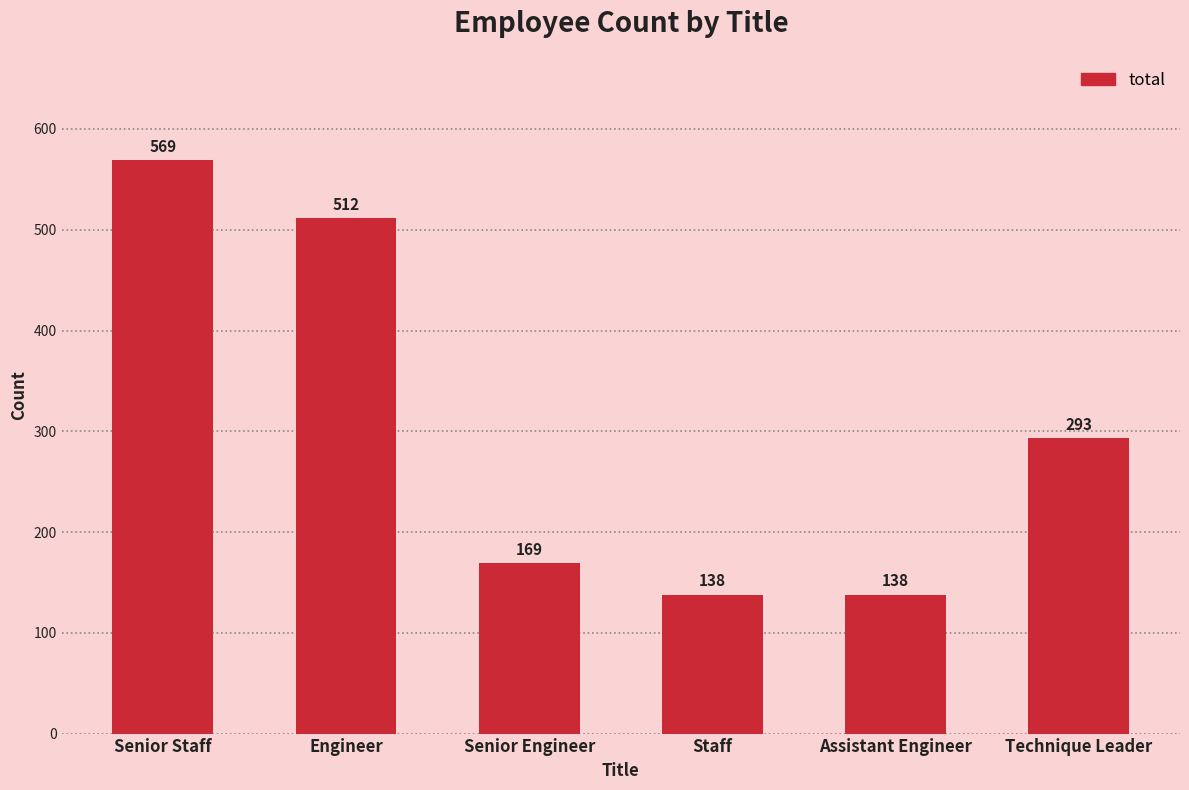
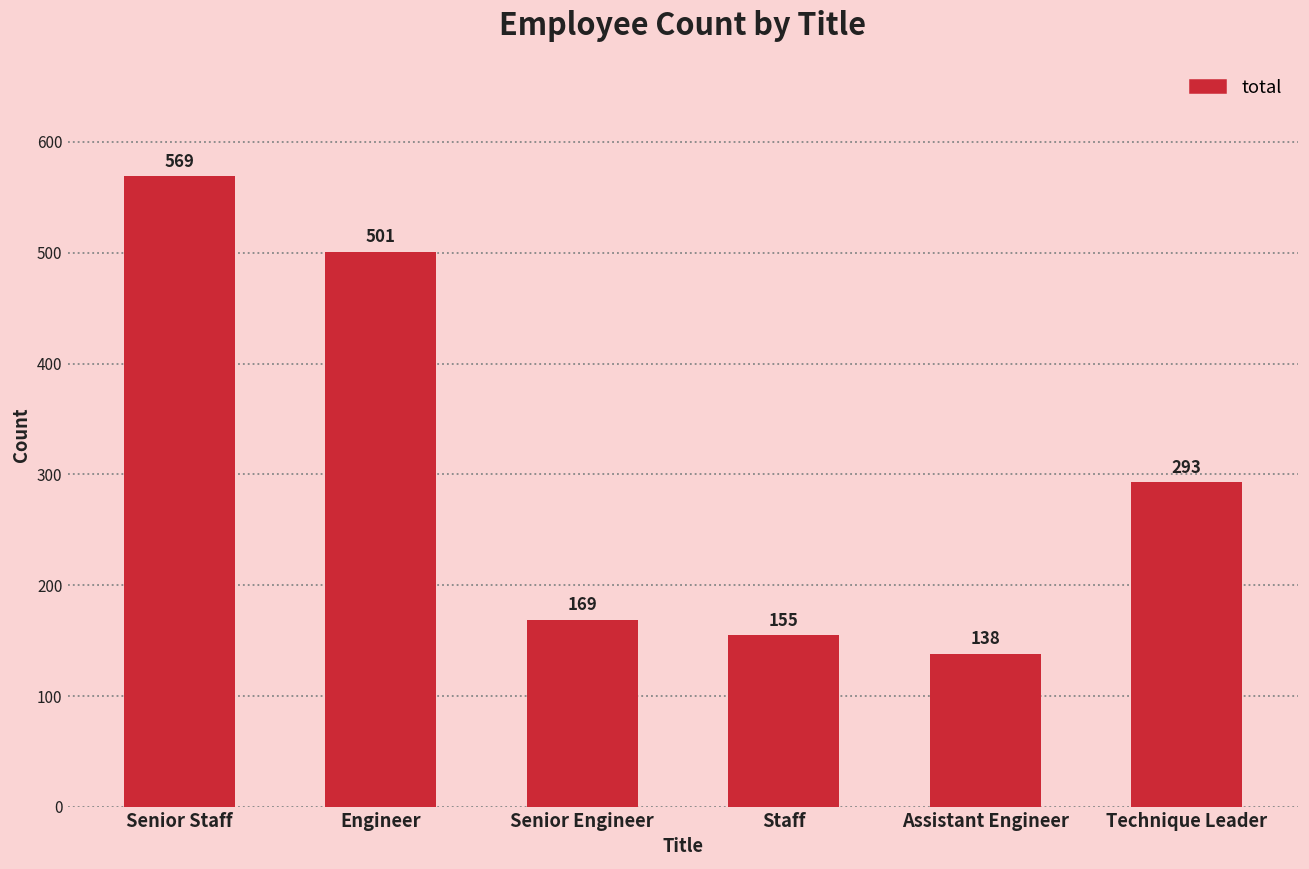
  {
    "Senior Staff": 569,
-   "Engineer": 512,
+   "Engineer": 501,
    "Senior Engineer": 169,
-   "Staff": 138,
+   "Staff": 155,
    "Assistant Engineer": 138,
    "Technique Leader": 293
  }
